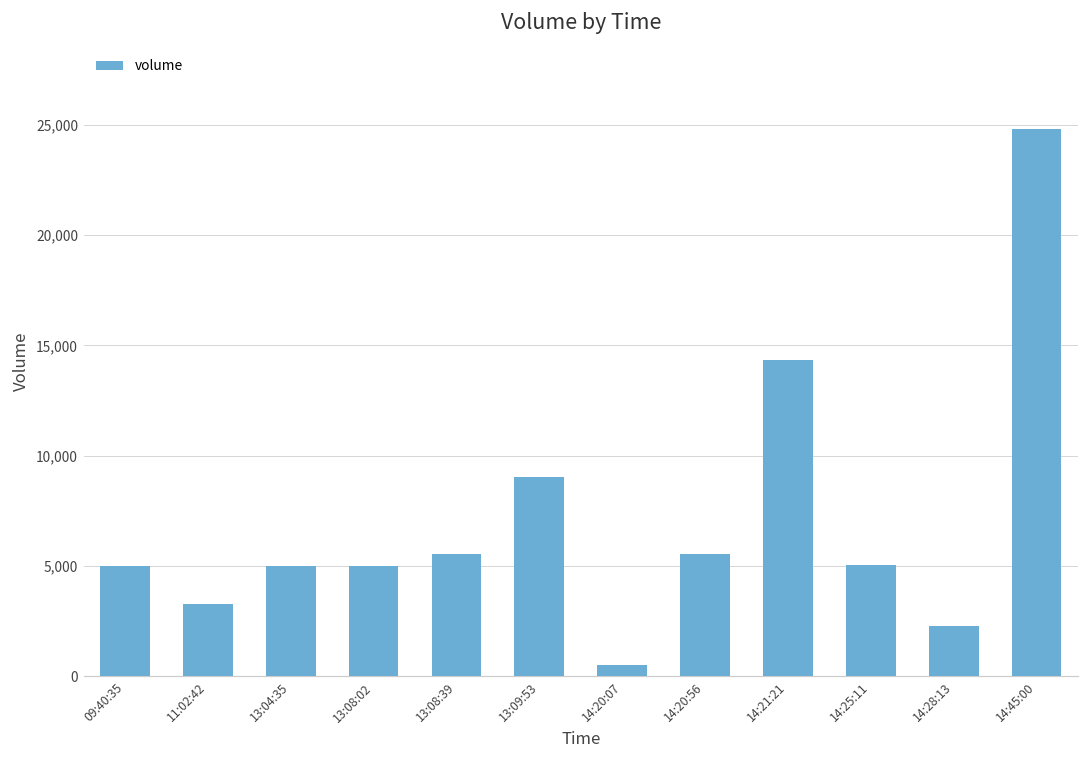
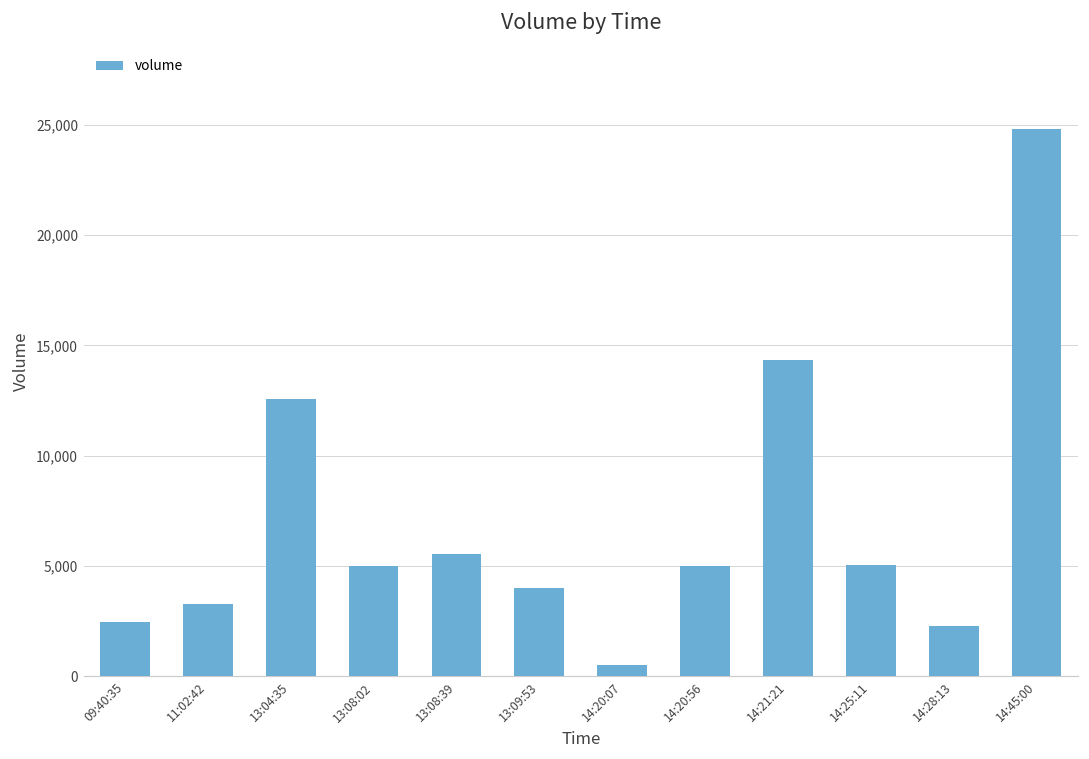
  {
-   "09:40:35": "5,000",
+   "09:40:35": "2,500",
    "11:02:42": "3,300",
-   "13:04:35": "5,000",
+   "13:04:35": "12,600",
    "13:08:02": "5,000",
    "13:08:39": "5,500",
-   "13:09:53": "9,000",
+   "13:09:53": "4,000",
    "14:20:07": "500",
-   "14:20:56": "5,600",
+   "14:20:56": "5,000",
    "14:21:21": "14,400",
    "14:25:11": "5,100",
    "14:28:13": "2,300",
    "14:45:00": "24,800"
  }
